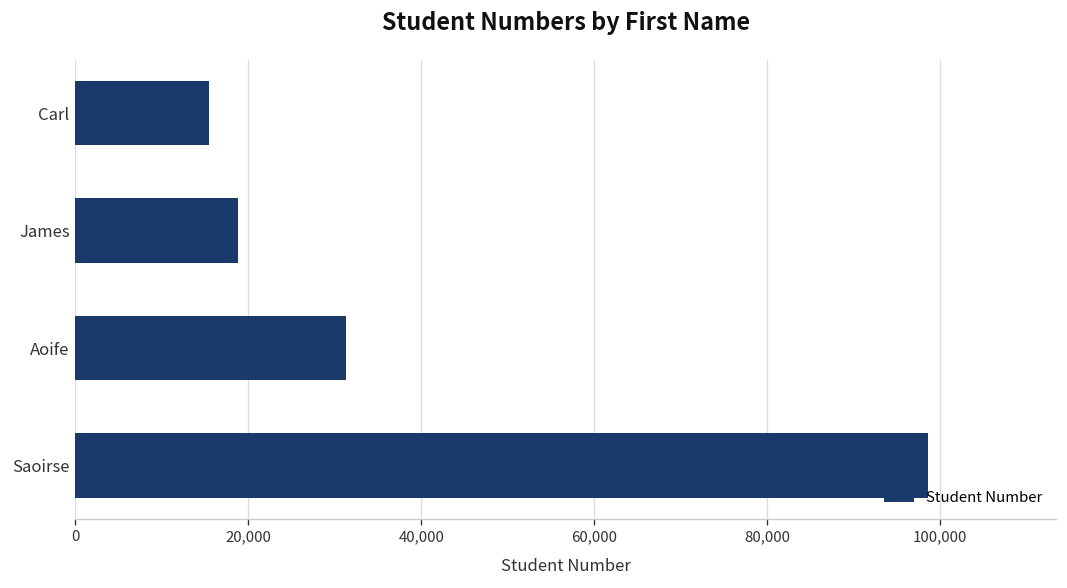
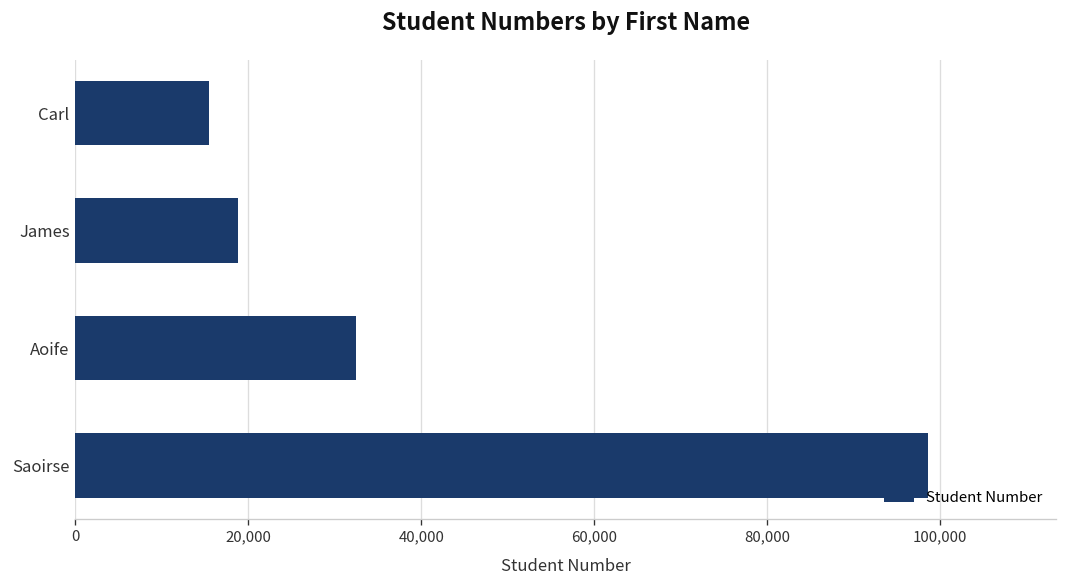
  {
    "Carl": "15,000",
    "James": "19,000",
-   "Aoife": "31,000",
+   "Aoife": "32,000",
    "Saoirse": "99,000"
  }
